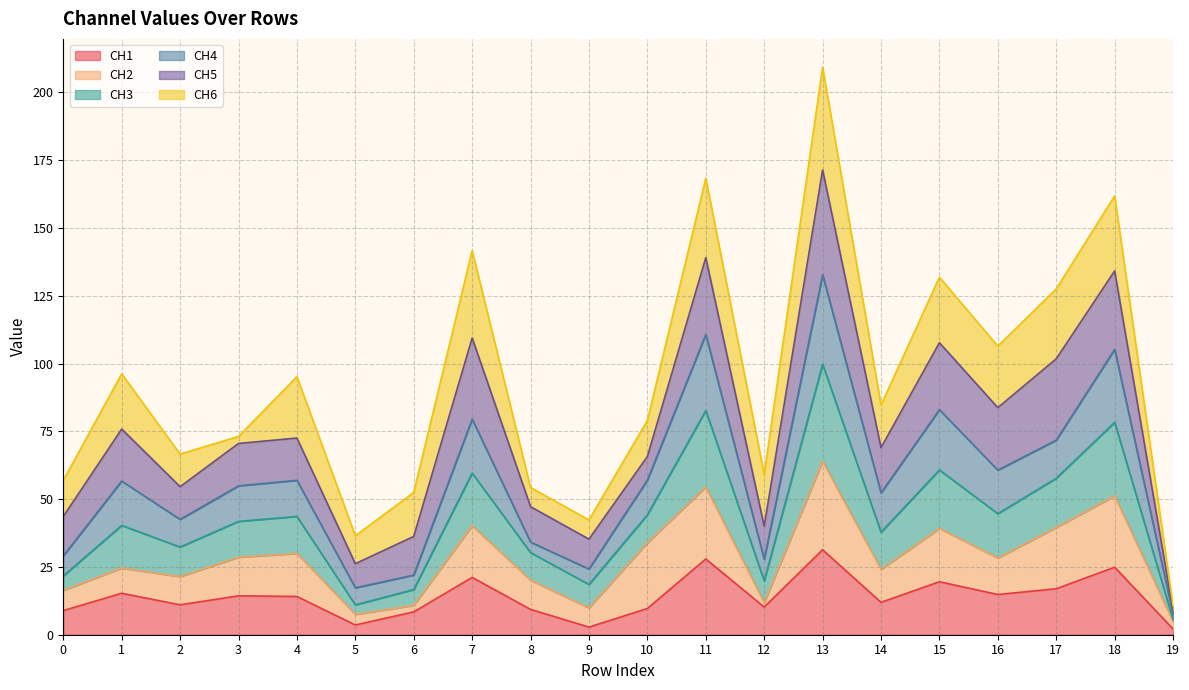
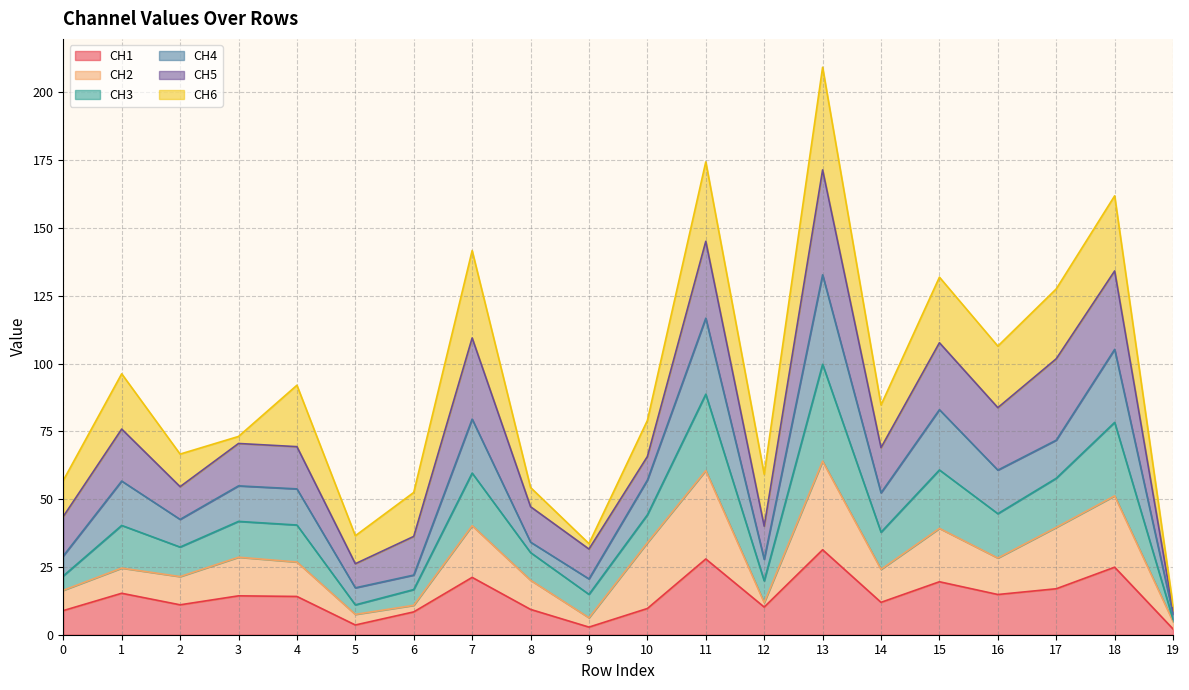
  {
    "CH1": {
      "0": 9,
      "1": 15,
      "2": 11,
      "3": 14,
      "4": 14,
      "5": 4,
      "6": 8,
      "7": 21,
      "8": 9,
      "9": 3,
      "10": 10,
      "11": 28,
      "12": 10,
      "13": 31,
      "14": 12,
      "15": 20,
      "16": 15,
      "17": 17,
      "18": 25,
      "19": 2
    },
    "CH2": {
      "0": 7,
      "1": 9,
      "2": 10,
      "3": 14,
-     "4": 16,
+     "4": 13,
      "5": 4,
      "6": 2,
      "7": 19,
      "8": 11,
-     "9": 7,
+     "9": 3,
      "10": 24,
-     "11": 27,
+     "11": 33,
      "12": 2,
      "13": 33,
      "14": 12,
      "15": 20,
      "16": 13,
      "17": 23,
      "18": 26
    },
    "CH6": {
      "0": 13,
      "1": 20,
      "2": 12,
      "3": 3,
      "4": 23,
      "5": 10,
      "6": 16,
      "7": 32,
      "8": 7,
-     "9": 7,
+     "9": 2,
      "10": 13,
      "11": 29,
      "12": 19,
      "13": 38,
      "14": 16,
      "15": 24,
      "16": 23,
      "17": 26,
      "18": 28,
      "19": 2
    }
  }
